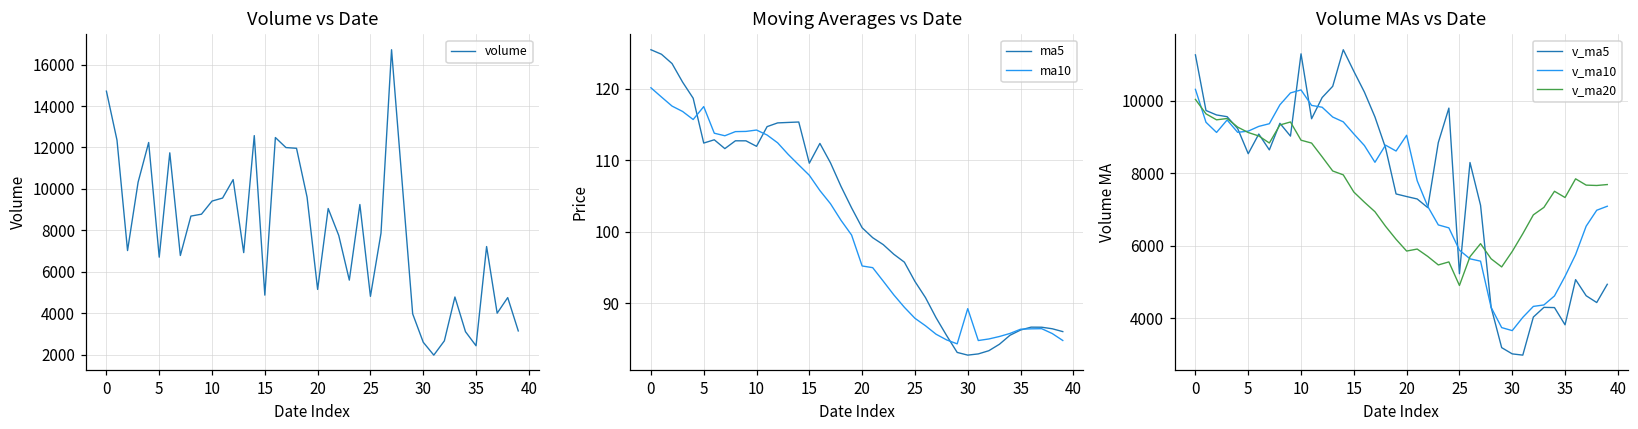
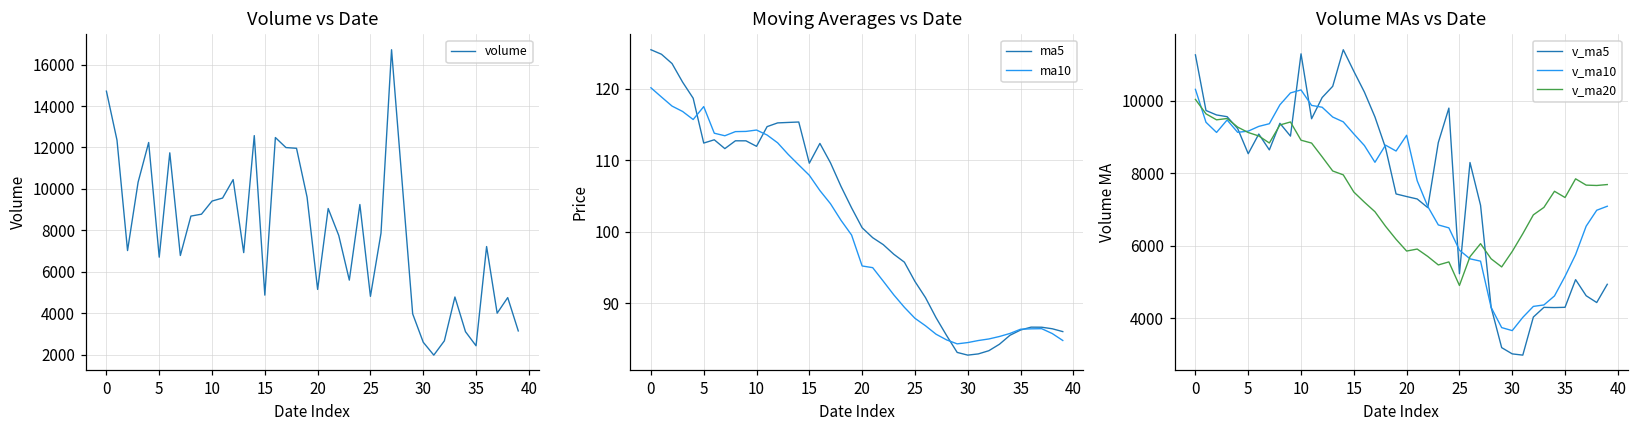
  {
    "Volume vs Date": {
      "0": 14700,
      "5": 6700,
      "10": 9400,
      "15": 4900,
      "20": 5100,
      "25": 4800,
      "30": 2600,
      "35": 2400
    },
    "Moving Averages vs Date": {
      "ma5": {
        "0": 125,
        "5": 112,
        "10": 112,
        "15": 110,
        "20": 101,
        "25": 93,
        "30": 83
      },
      "ma10": {
        "0": 120,
        "5": 118,
        "10": 114,
        "15": 108,
        "20": 95,
        "25": 88,
-       "30": 89
+       "30": 85
      }
    },
    "Volume MAs vs Date": {
      "v_ma5": {
        "0": 11300,
        "5": 8500,
        "10": 11300,
        "15": 10800,
        "20": 7400,
        "25": 5200,
        "30": 3000,
-       "35": 3800
+       "35": 4300
      },
      "v_ma10": {
        "0": 10300,
        "10": 10300,
        "15": 9100,
        "20": 9000,
        "25": 5900,
        "30": 3700,
        "35": 5200
      },
      "v_ma20": {
        "0": 10000,
        "10": 8900,
        "15": 7500,
        "20": 5900,
        "25": 4900,
        "30": 5800,
        "35": 7300
      }
    }
  }
